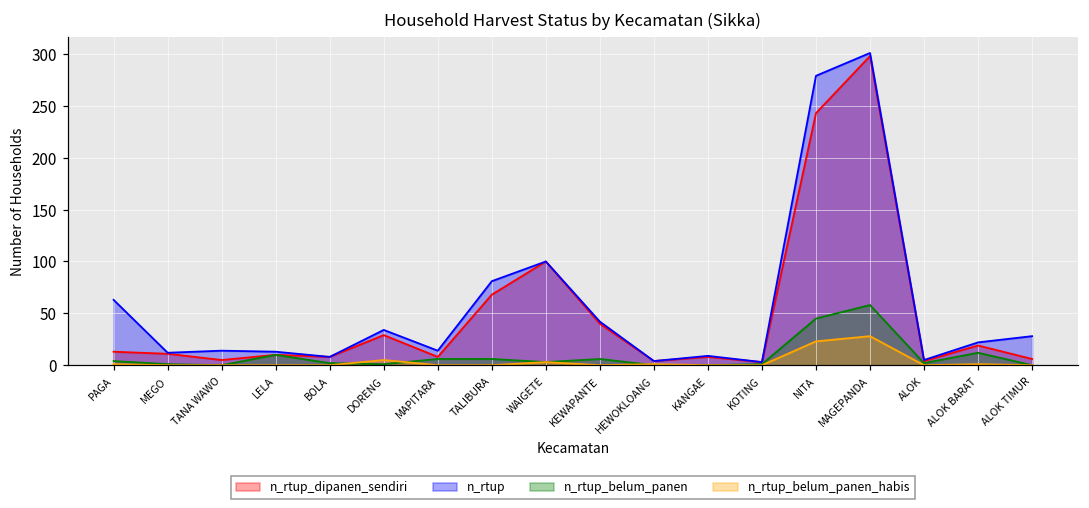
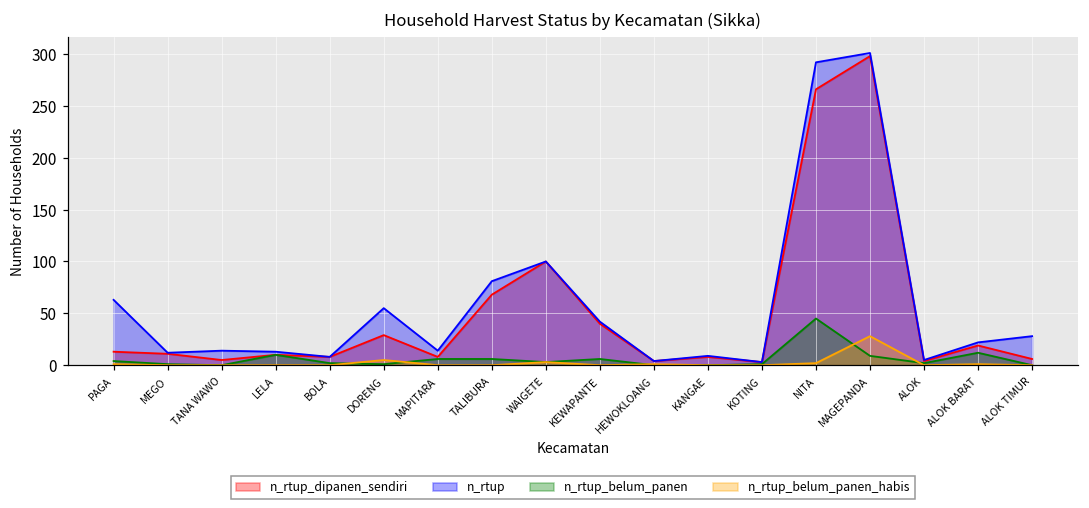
  {
    "n_rtup_dipanen_sendiri": {
      "PAGA": 10,
      "TANA WAWO": 10,
      "DORENG": 30,
      "TALIBURA": 70,
-     "NITA": 240,
+     "NITA": 270,
      "MAGEPANDA": 300,
      "ALOK BARAT": 20,
      "ALOK TIMUR": 10
    },
    "n_rtup": {
      "PAGA": 60,
      "TANA WAWO": 10,
      "LELA": 10,
-     "DORENG": 30,
+     "DORENG": 60,
      "MAPITARA": 10,
      "TALIBURA": 80,
-     "NITA": 280,
+     "NITA": 290,
      "MAGEPANDA": 300,
      "ALOK BARAT": 20,
      "ALOK TIMUR": 30
    },
    "n_rtup_belum_panen": {
      "PAGA": 0,
      "DORENG": 0,
      "TALIBURA": 10,
      "KEWAPANTE": 10,
      "NITA": 50,
-     "MAGEPANDA": 60,
+     "MAGEPANDA": 10,
      "ALOK BARAT": 10
    },
    "n_rtup_belum_panen_habis": {
      "PAGA": 0,
      "LELA": 0,
      "DORENG": 10,
      "MAPITARA": 0,
      "TALIBURA": 0,
      "KEWAPANTE": 0,
-     "NITA": 20,
+     "NITA": 0,
      "MAGEPANDA": 30,
      "ALOK BARAT": 0
    }
  }
